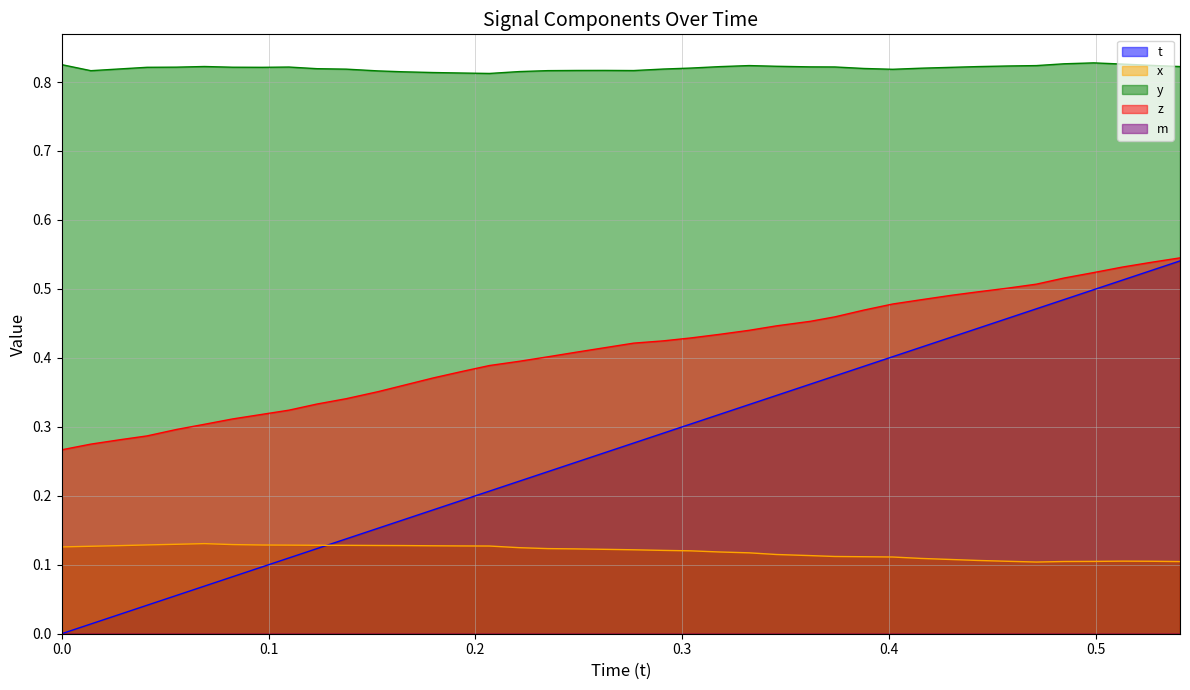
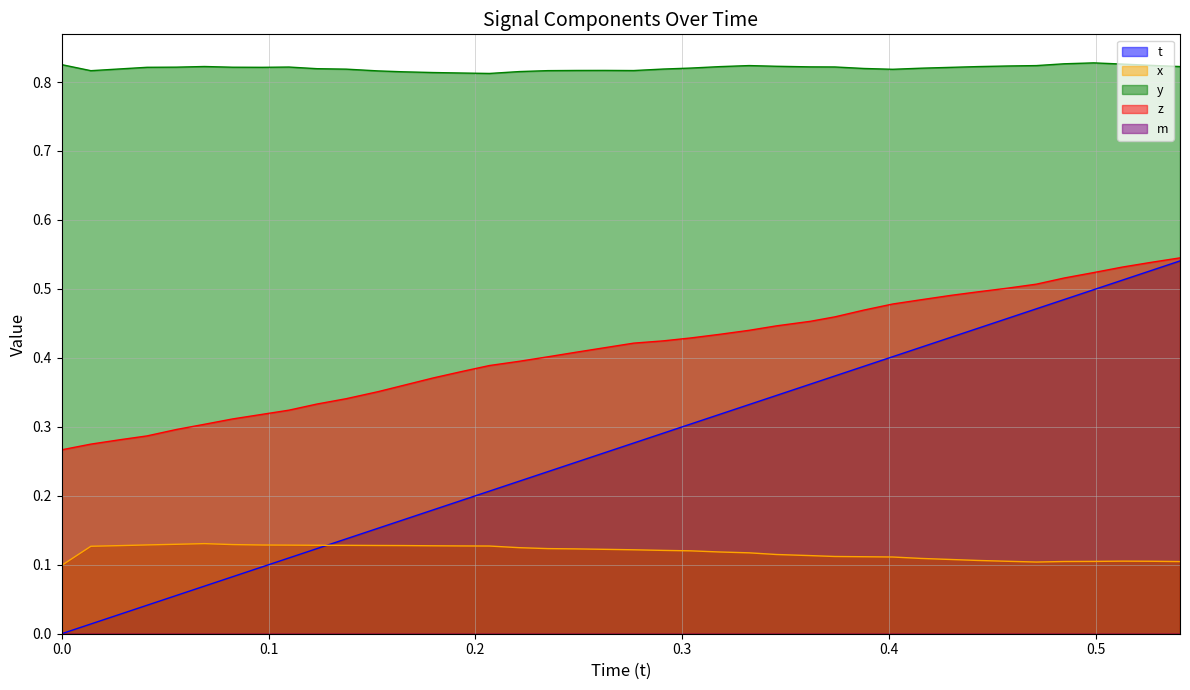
  {
    "x": {
-     "0.0": 0.13
+     "0.0": 0.10
    },
    "y": {
      "0.0": 0.83
    },
    "z": {
      "0.0": 0.27
    }
  }
